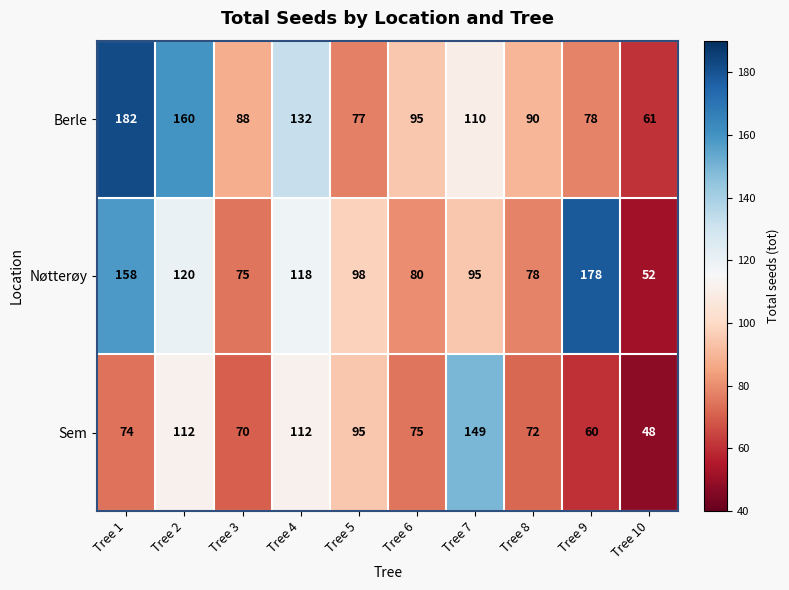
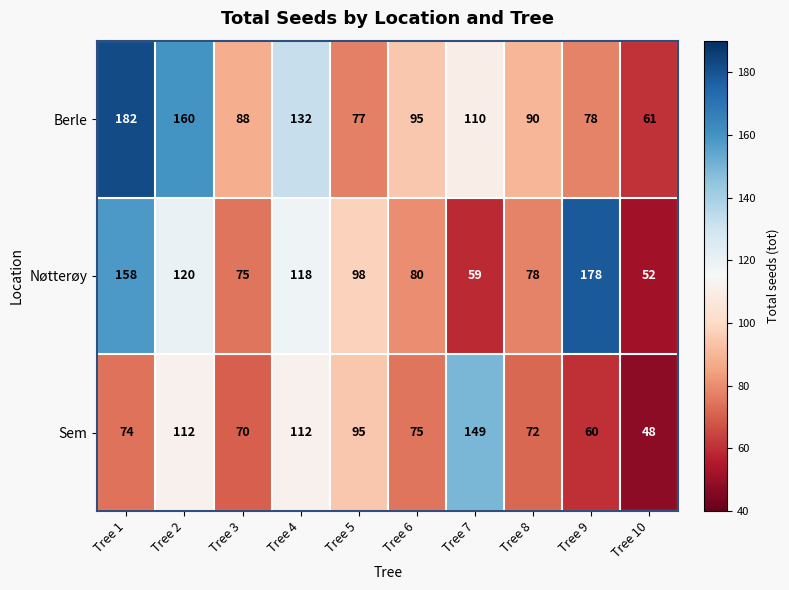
  {
    "Berle": {
      "Tree 1": 182,
      "Tree 2": 160,
      "Tree 3": 88,
      "Tree 4": 132,
      "Tree 5": 77,
      "Tree 6": 95,
      "Tree 7": 110,
      "Tree 8": 90,
      "Tree 9": 78,
      "Tree 10": 61
    },
    "Nøtterøy": {
      "Tree 1": 158,
      "Tree 2": 120,
      "Tree 3": 75,
      "Tree 4": 118,
      "Tree 5": 98,
      "Tree 6": 80,
-     "Tree 7": 95,
+     "Tree 7": 59,
      "Tree 8": 78,
      "Tree 9": 178,
      "Tree 10": 52
    },
    "Sem": {
      "Tree 1": 74,
      "Tree 2": 112,
      "Tree 3": 70,
      "Tree 4": 112,
      "Tree 5": 95,
      "Tree 6": 75,
      "Tree 7": 149,
      "Tree 8": 72,
      "Tree 9": 60,
      "Tree 10": 48
    }
  }
